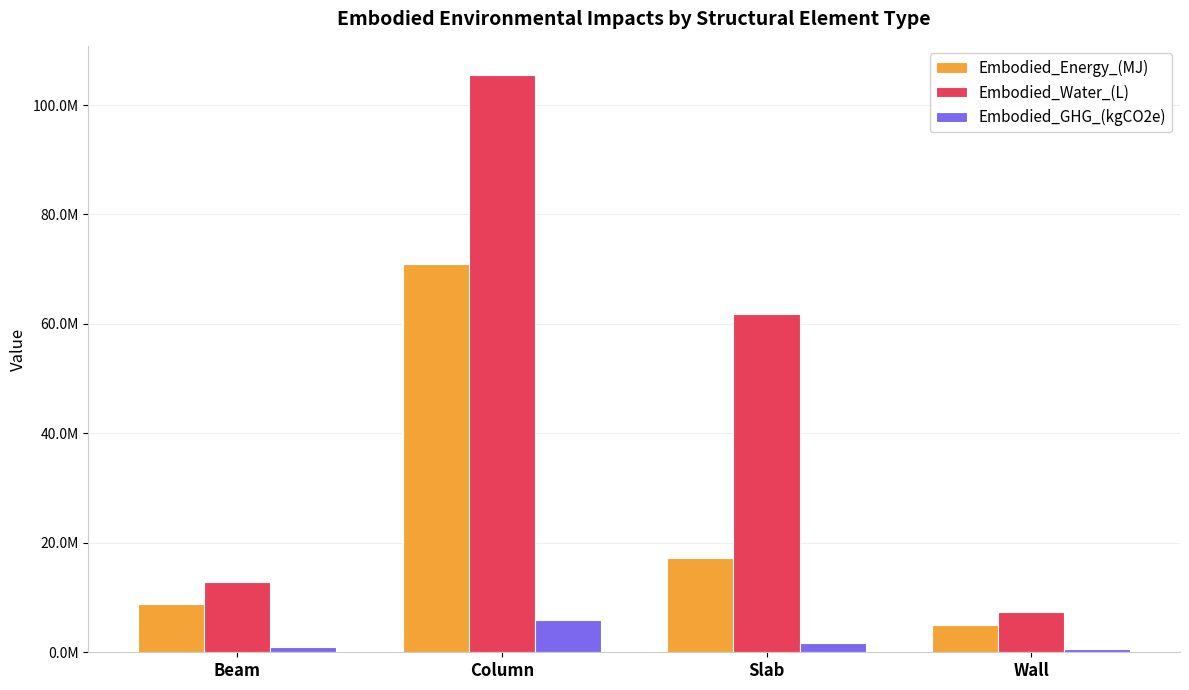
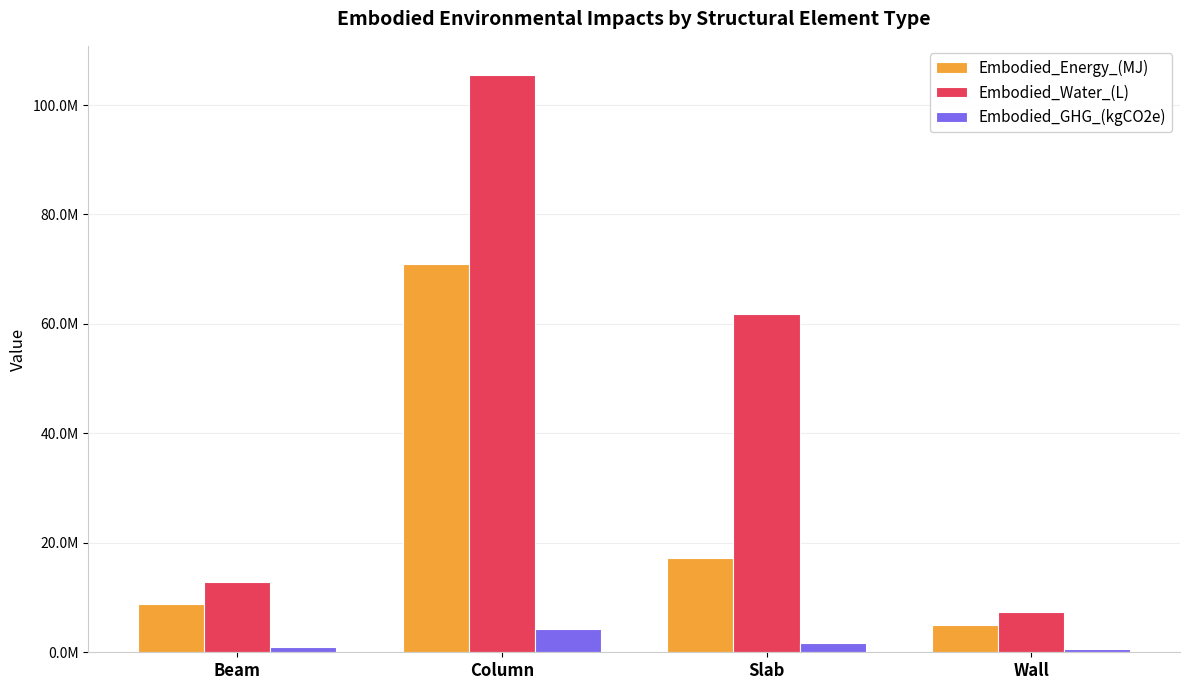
  {
    "Embodied_Energy_(MJ)": {
      "Beam": 9000000,
      "Column": 71000000,
      "Slab": 17000000,
      "Wall": 5000000
    },
    "Embodied_Water_(L)": {
      "Beam": 13000000,
      "Column": 106000000,
      "Slab": 62000000,
      "Wall": 7000000
    },
    "Embodied_GHG_(kgCO2e)": {
      "Beam": 1000000,
-     "Column": 6000000,
+     "Column": 4000000,
      "Slab": 2000000,
      "Wall": 1000000
    }
  }
